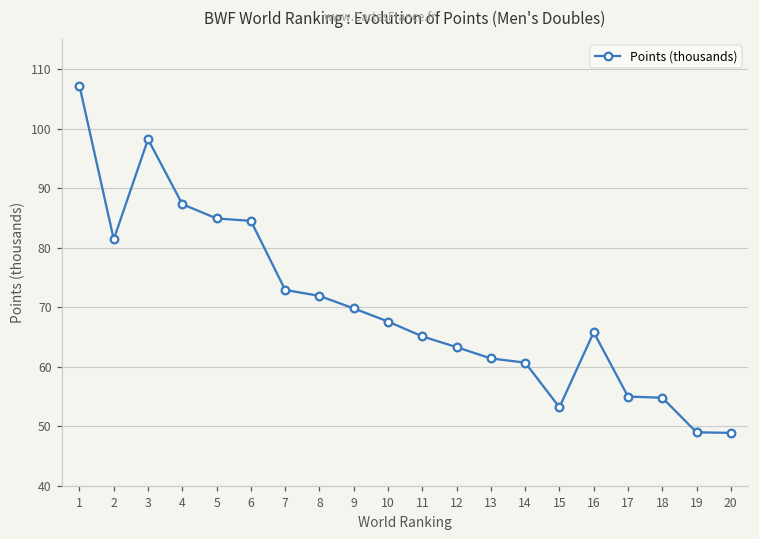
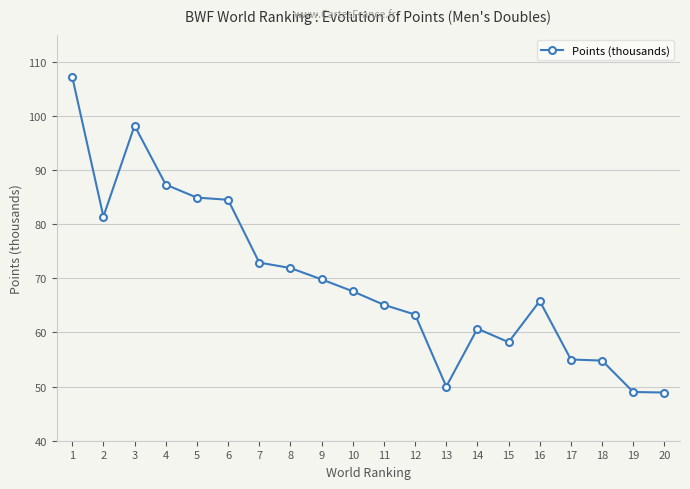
  {
    "1": 107,
    "2": 81,
    "3": 98,
    "4": 87,
    "5": 85,
    "6": 85,
    "7": 73,
    "8": 72,
    "9": 70,
    "10": 68,
    "11": 65,
    "12": 63,
-   "13": 61,
+   "13": 50,
    "14": 61,
-   "15": 53,
+   "15": 58,
    "16": 66,
    "17": 55,
    "18": 55,
    "19": 49,
    "20": 49
  }
